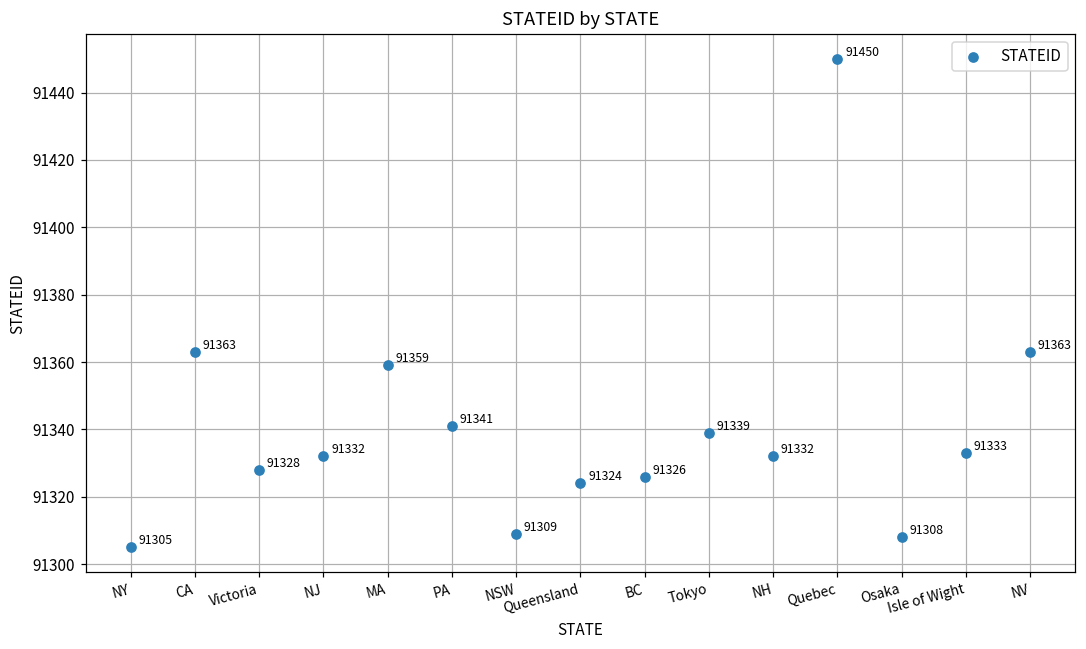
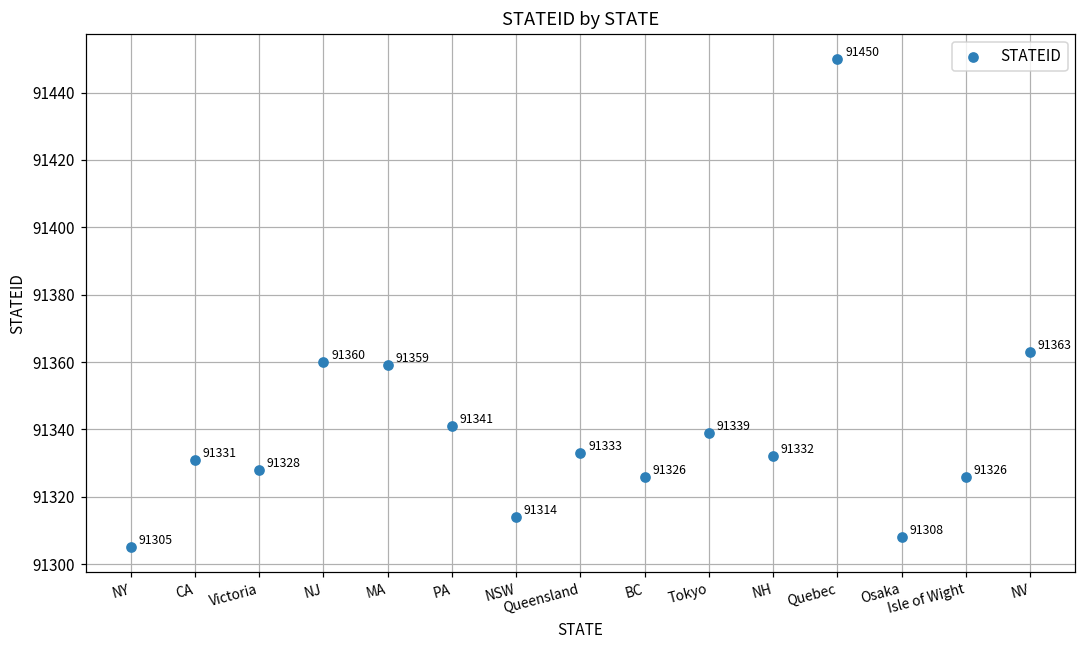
  {
-   "CA": 91363,
-   "NJ": 91332,
-   "NSW": 91309,
-   "Queensland": 91324,
-   "Isle of Wight": 91333
+   "CA": 91331,
+   "NJ": 91360,
+   "NSW": 91314,
+   "Queensland": 91333,
+   "Isle of Wight": 91326
  }
